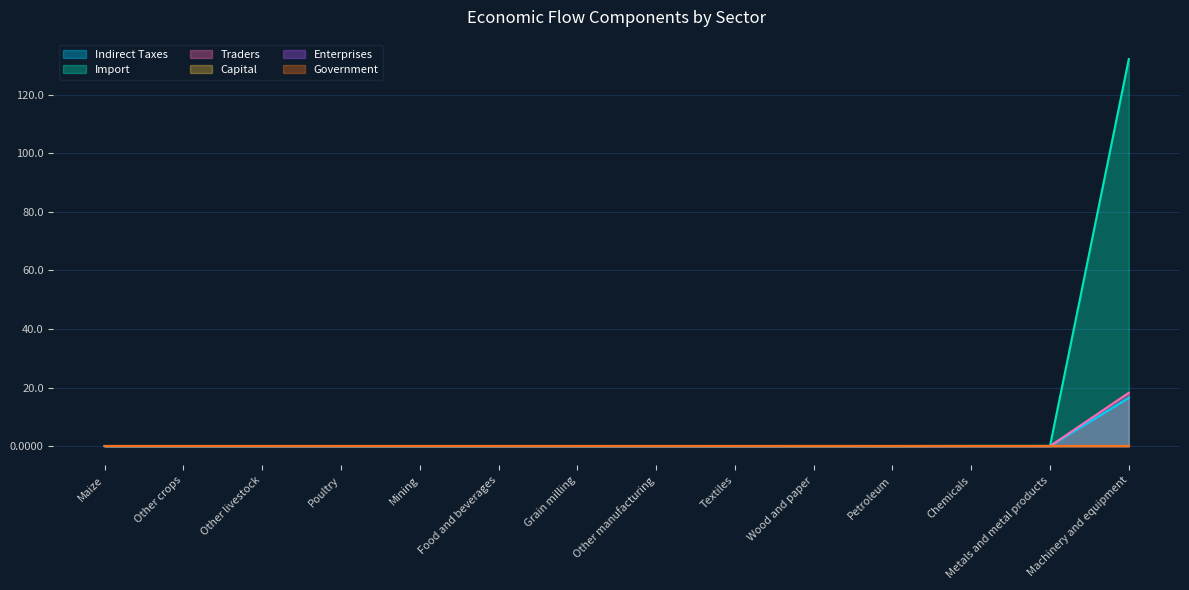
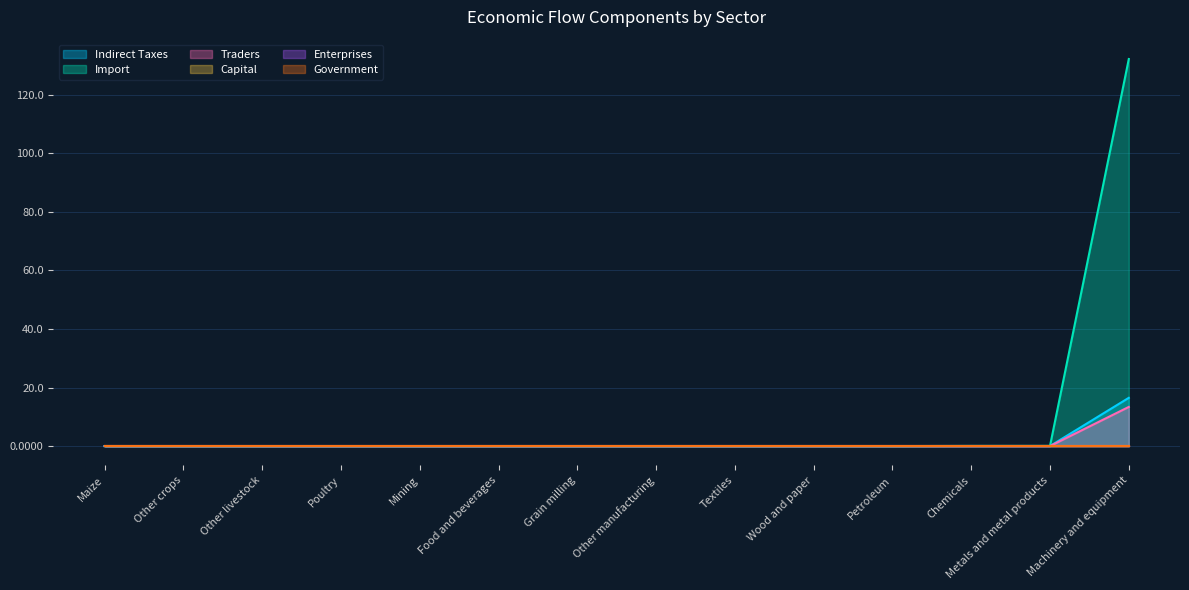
  {
    "Traders": {
-     "Machinery and equipment": 18
+     "Machinery and equipment": 13
    },
    "Government": {
      "Machinery and equipment": 0
    }
  }
